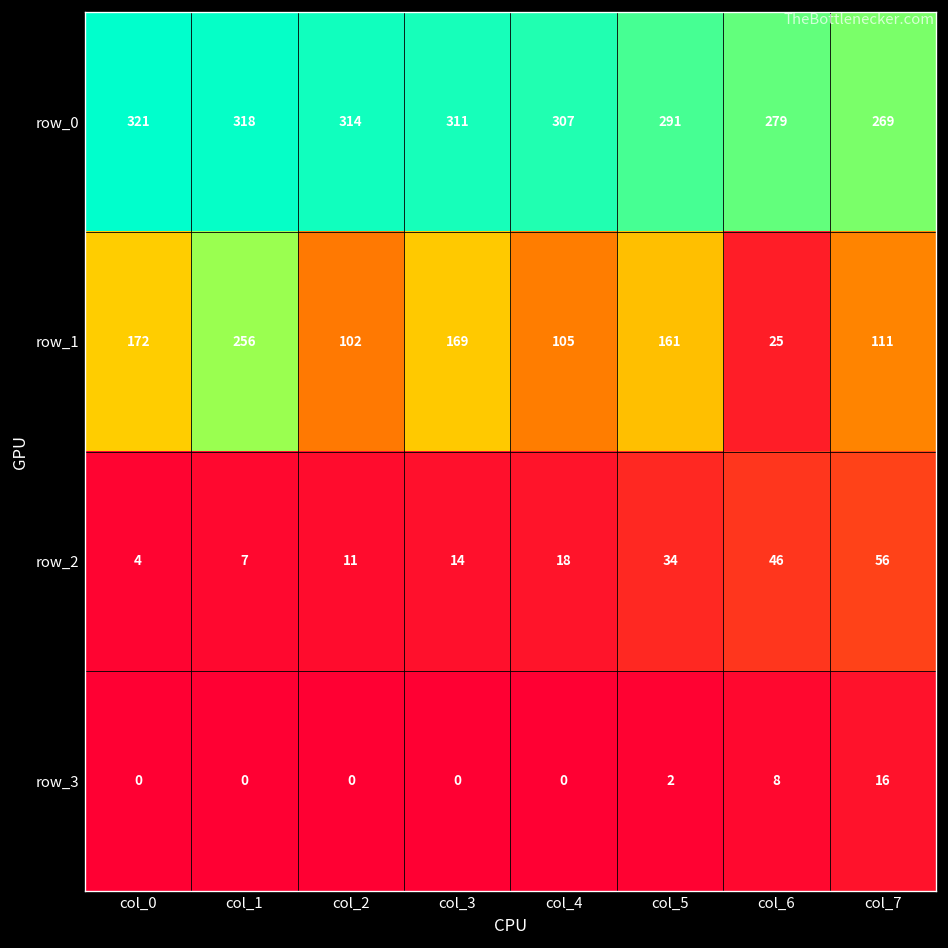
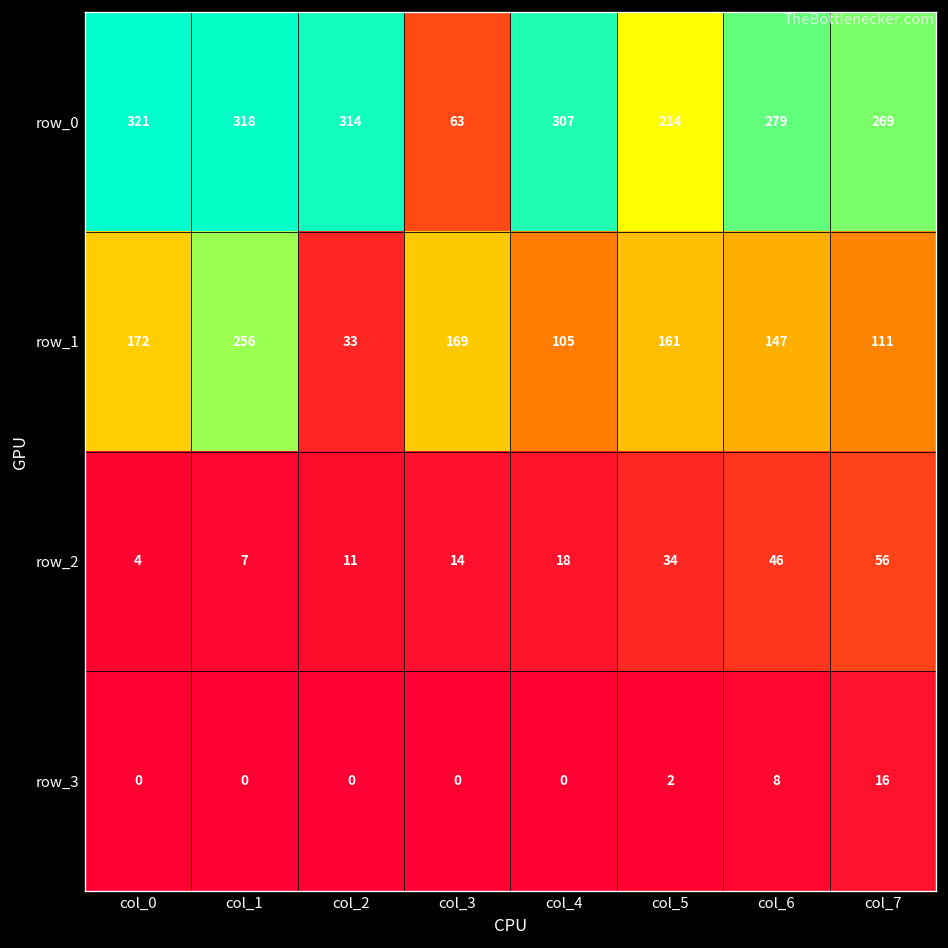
  {
    "row_0": {
      "col_0": 321,
      "col_1": 318,
      "col_2": 314,
-     "col_3": 311,
+     "col_3": 63,
      "col_4": 307,
-     "col_5": 291,
+     "col_5": 214,
      "col_6": 279,
      "col_7": 269
    },
    "row_1": {
      "col_0": 172,
      "col_1": 256,
-     "col_2": 102,
+     "col_2": 33,
      "col_3": 169,
      "col_4": 105,
      "col_5": 161,
-     "col_6": 25,
+     "col_6": 147,
      "col_7": 111
    },
    "row_2": {
      "col_0": 4,
      "col_1": 7,
      "col_2": 11,
      "col_3": 14,
      "col_4": 18,
      "col_5": 34,
      "col_6": 46,
      "col_7": 56
    },
    "row_3": {
      "col_0": 0,
      "col_1": 0,
      "col_2": 0,
      "col_3": 0,
      "col_4": 0,
      "col_5": 2,
      "col_6": 8,
      "col_7": 16
    }
  }
